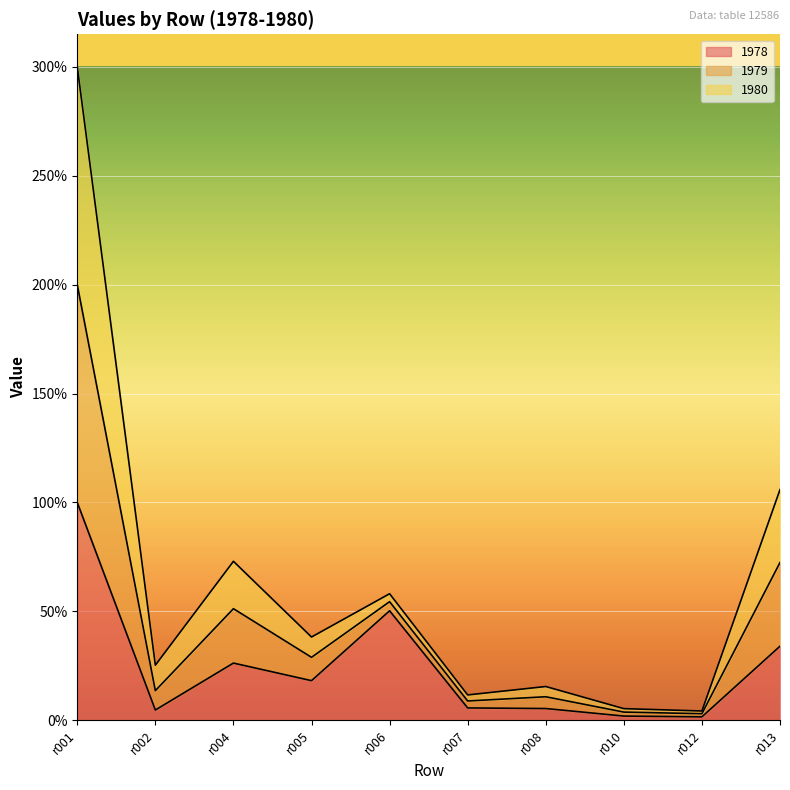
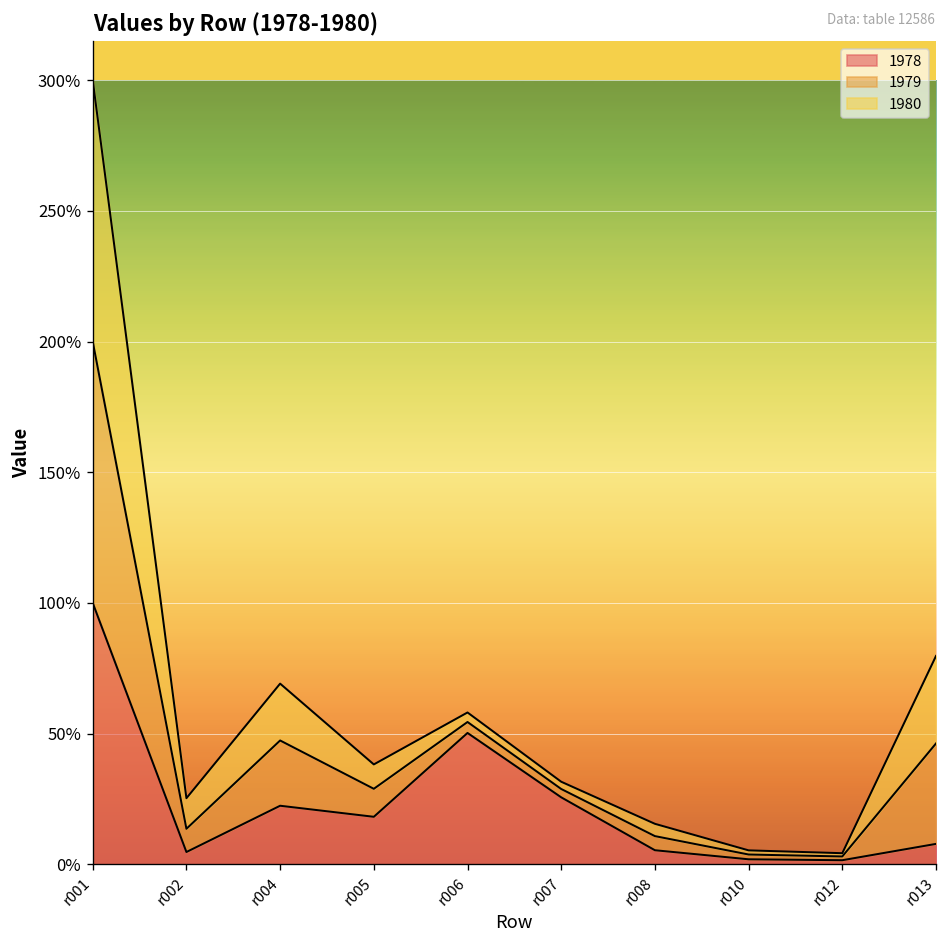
  {
    "1978": {
      "r001": "100%",
      "r002": "5%",
-     "r004": "26%",
+     "r004": "22%",
      "r005": "18%",
      "r006": "50%",
-     "r007": "6%",
+     "r007": "26%",
      "r008": "5%",
      "r010": "2%",
      "r012": "2%",
-     "r013": "34%"
+     "r013": "8%"
    }
  }
